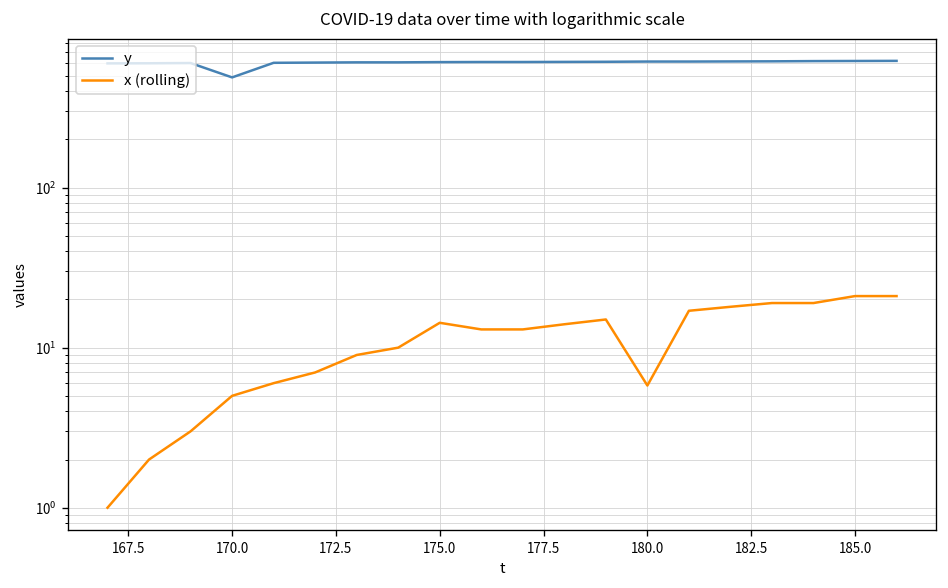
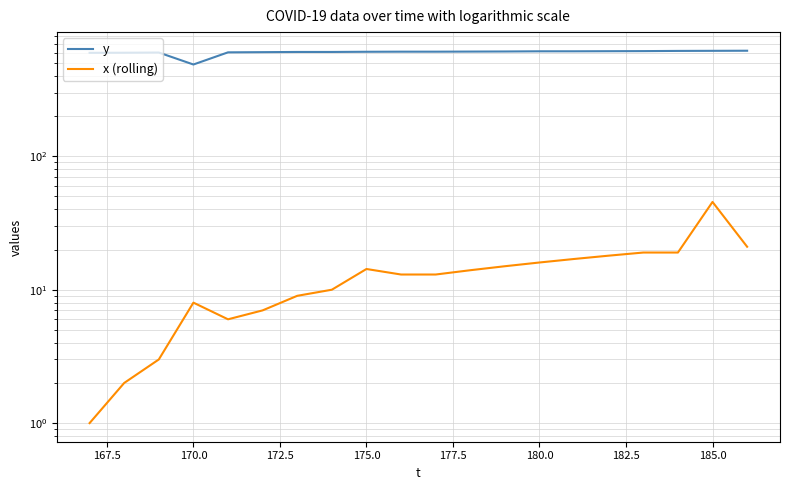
  {
    "y": {
      "170.0": 490,
      "175.0": 600,
      "180.0": 600,
      "185.0": 600
    },
    "x (rolling)": {
-     "170.0": 5,
+     "170.0": 8,
      "175.0": 14,
-     "180.0": 6,
-     "185.0": 21
+     "180.0": 16,
+     "185.0": 46
    }
  }
